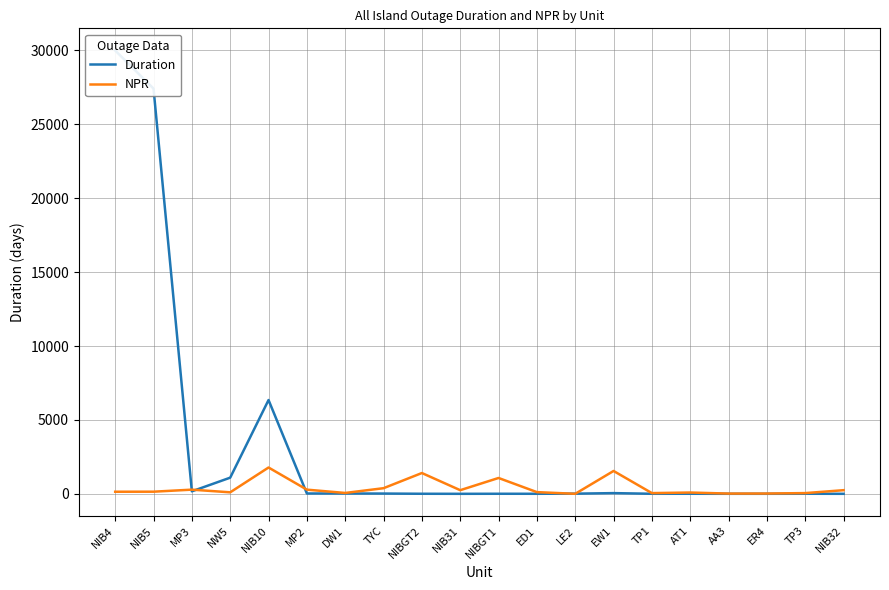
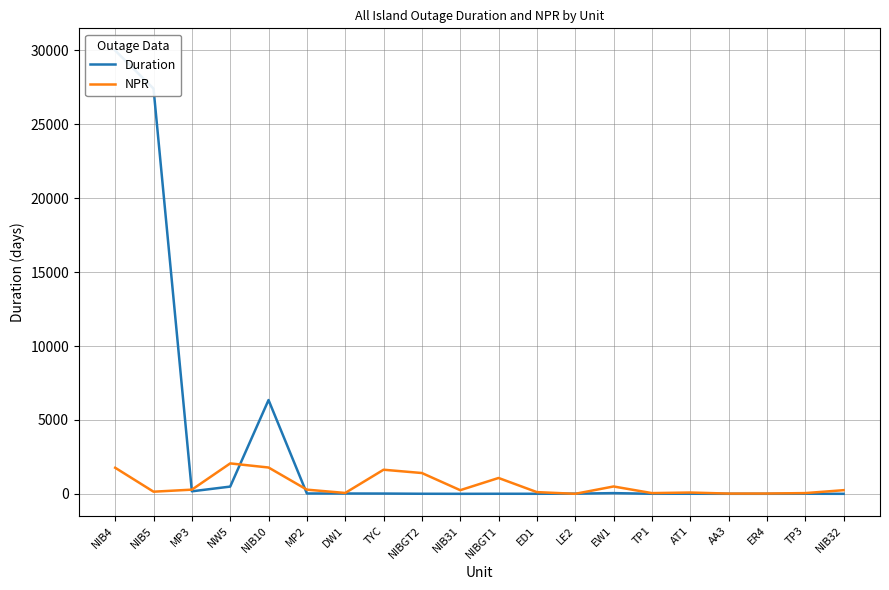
  {
    "Duration": {
-     "NW5": 1100,
+     "NW5": 500,
      "NIB10": 6300,
      "MP2": 0,
      "TYC": 0,
      "NIBGT2": 0,
      "NIB31": 0,
      "NIBGT1": 0,
      "EW1": 100,
      "NIB32": 0
    },
    "NPR": {
-     "NIB4": 100,
+     "NIB4": 1800,
      "NIB5": 100,
-     "NW5": 100,
+     "NW5": 2100,
      "NIB10": 1800,
      "MP2": 300,
-     "TYC": 400,
+     "TYC": 1600,
      "NIBGT2": 1400,
      "NIB31": 200,
      "NIBGT1": 1100,
-     "EW1": 1500,
+     "EW1": 500,
      "NIB32": 200
    }
  }
